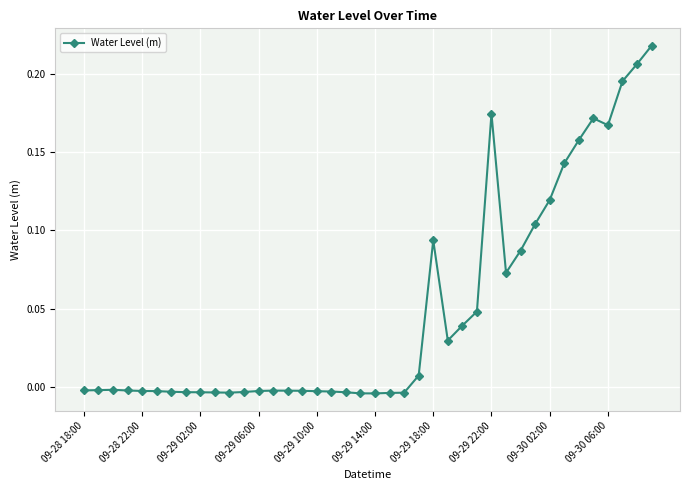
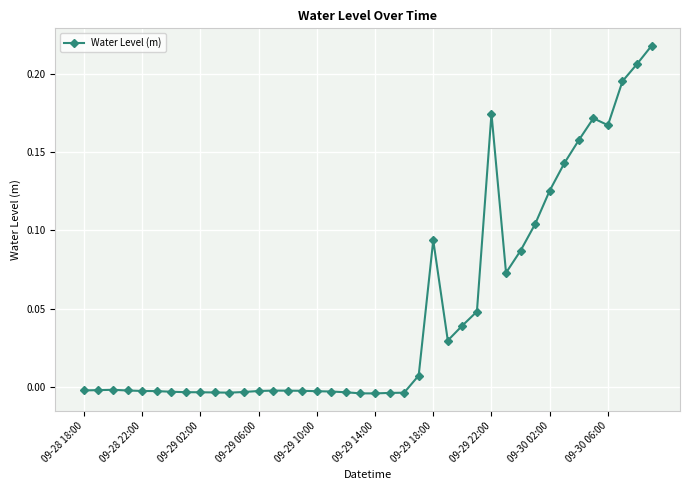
  {
    "09-28 18:00": -0.002,
    "09-28 22:00": -0.002,
    "09-29 02:00": -0.003,
    "09-29 06:00": -0.002,
    "09-29 10:00": -0.003,
    "09-29 14:00": -0.004,
    "09-29 18:00": 0.094,
    "09-29 22:00": 0.174,
-   "09-30 02:00": 0.119,
+   "09-30 02:00": 0.125,
    "09-30 06:00": 0.167
  }
